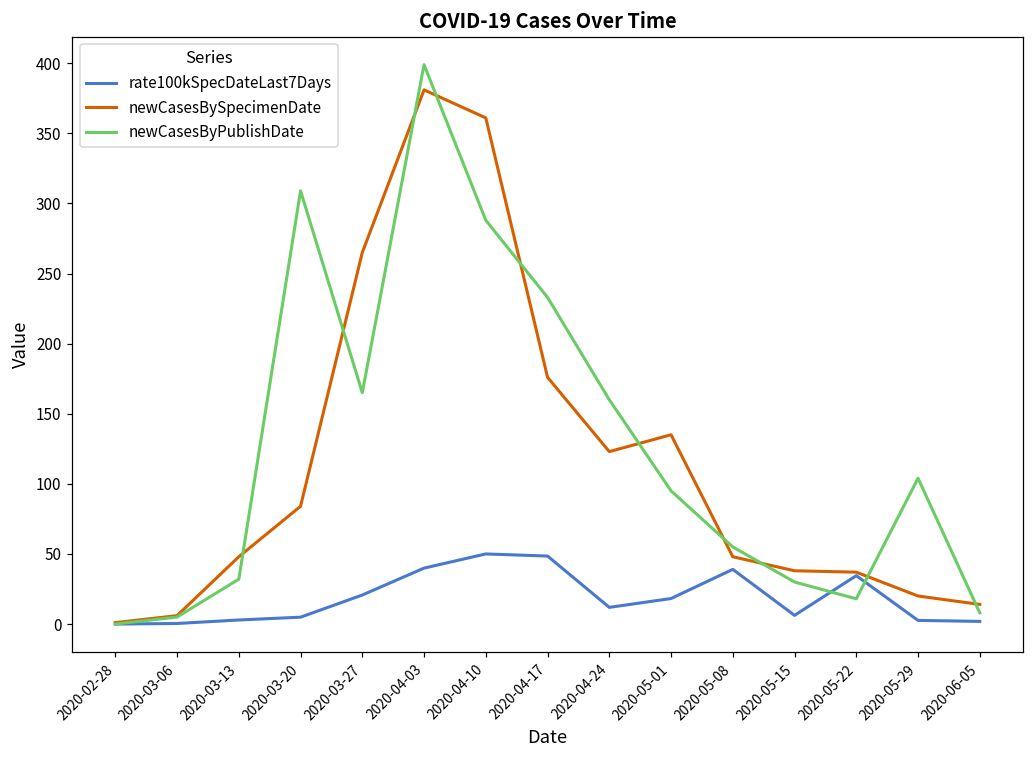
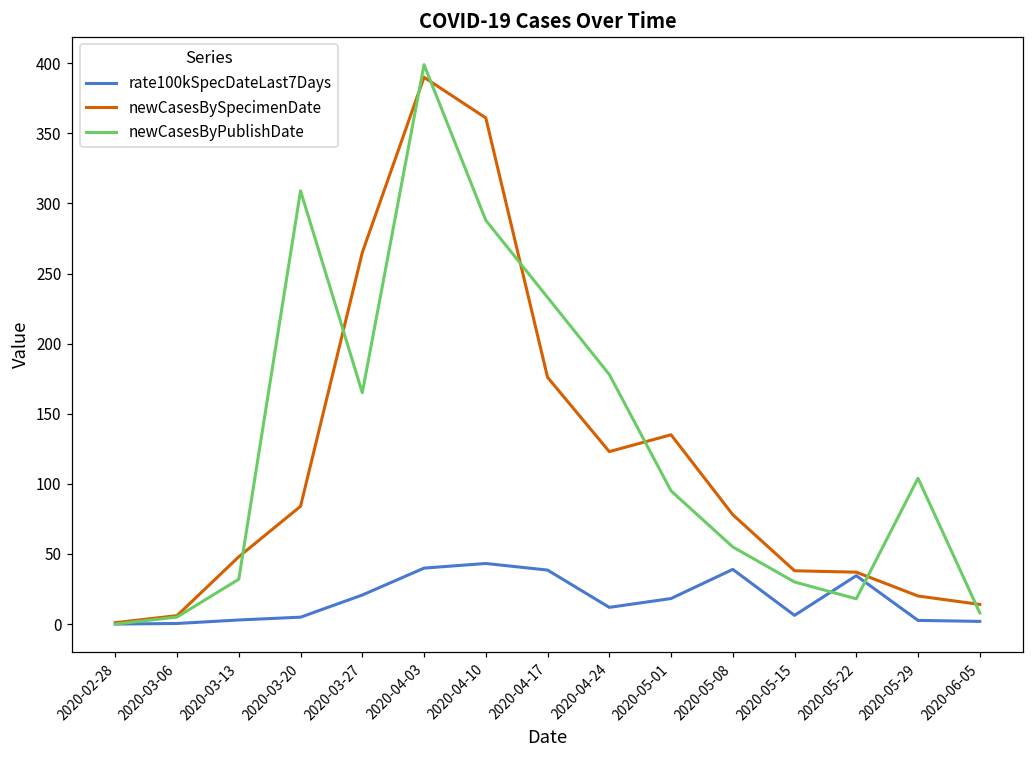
  {
    "rate100kSpecDateLast7Days": {
      "2020-03-06": 0,
      "2020-03-13": 3,
      "2020-03-20": 5,
      "2020-03-27": 21,
      "2020-04-03": 40,
-     "2020-04-10": 50,
-     "2020-04-17": 49,
+     "2020-04-10": 43,
+     "2020-04-17": 39,
      "2020-04-24": 12,
      "2020-05-01": 18,
      "2020-05-08": 39,
      "2020-05-15": 6,
      "2020-05-22": 35,
      "2020-05-29": 3,
      "2020-06-05": 2
    },
    "newCasesBySpecimenDate": {
      "2020-03-13": 48,
      "2020-03-20": 84,
      "2020-03-27": 265,
-     "2020-04-03": 381,
+     "2020-04-03": 390,
      "2020-04-10": 361,
      "2020-04-17": 176,
      "2020-04-24": 123,
      "2020-05-01": 135,
-     "2020-05-08": 48,
+     "2020-05-08": 78,
      "2020-05-15": 38,
      "2020-05-22": 37,
      "2020-05-29": 20,
      "2020-06-05": 14
    },
    "newCasesByPublishDate": {
      "2020-03-13": 32,
      "2020-03-20": 309,
      "2020-03-27": 165,
      "2020-04-03": 399,
      "2020-04-10": 288,
      "2020-04-17": 233,
-     "2020-04-24": 160,
+     "2020-04-24": 178,
      "2020-05-01": 95,
      "2020-05-08": 55,
      "2020-05-15": 30,
      "2020-05-22": 18,
      "2020-05-29": 104,
      "2020-06-05": 8
    }
  }
